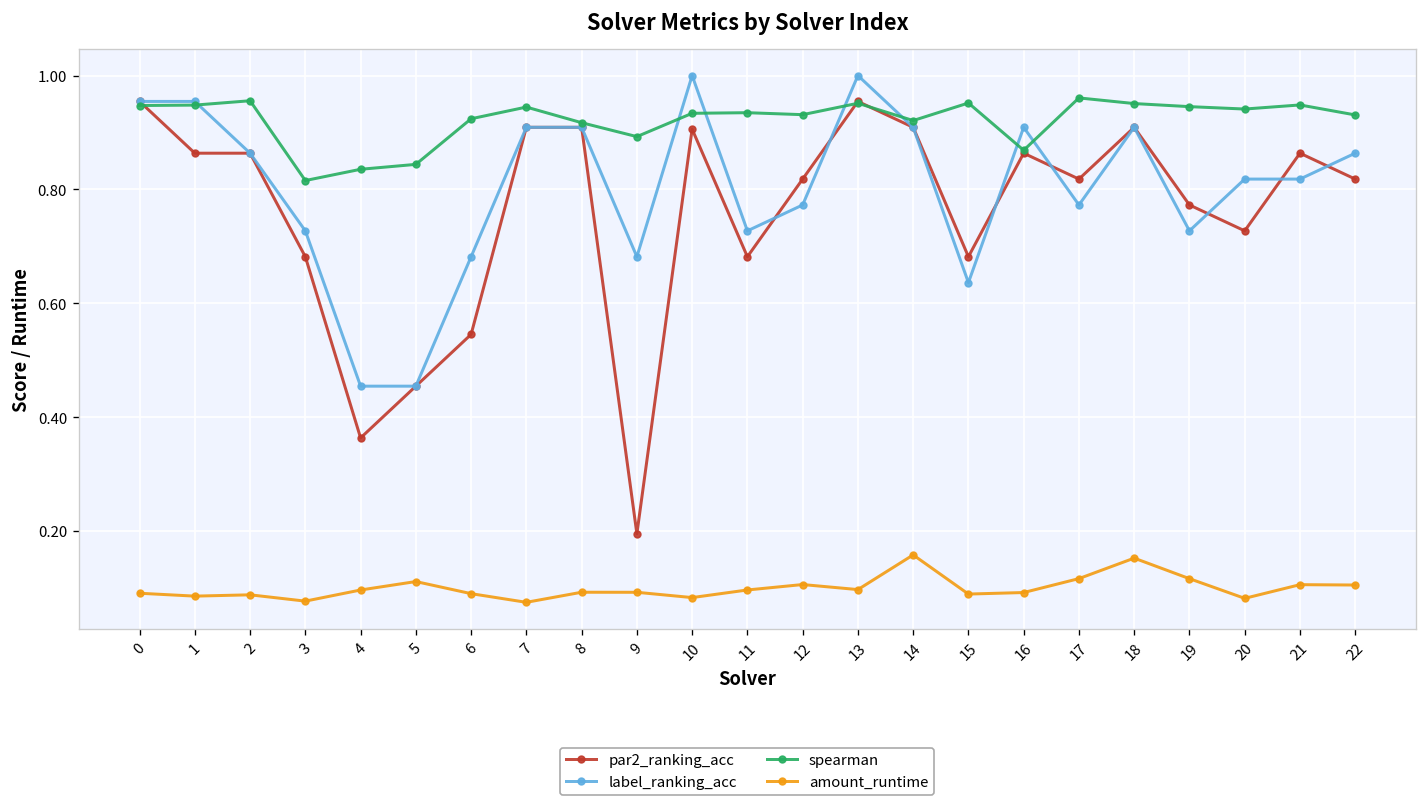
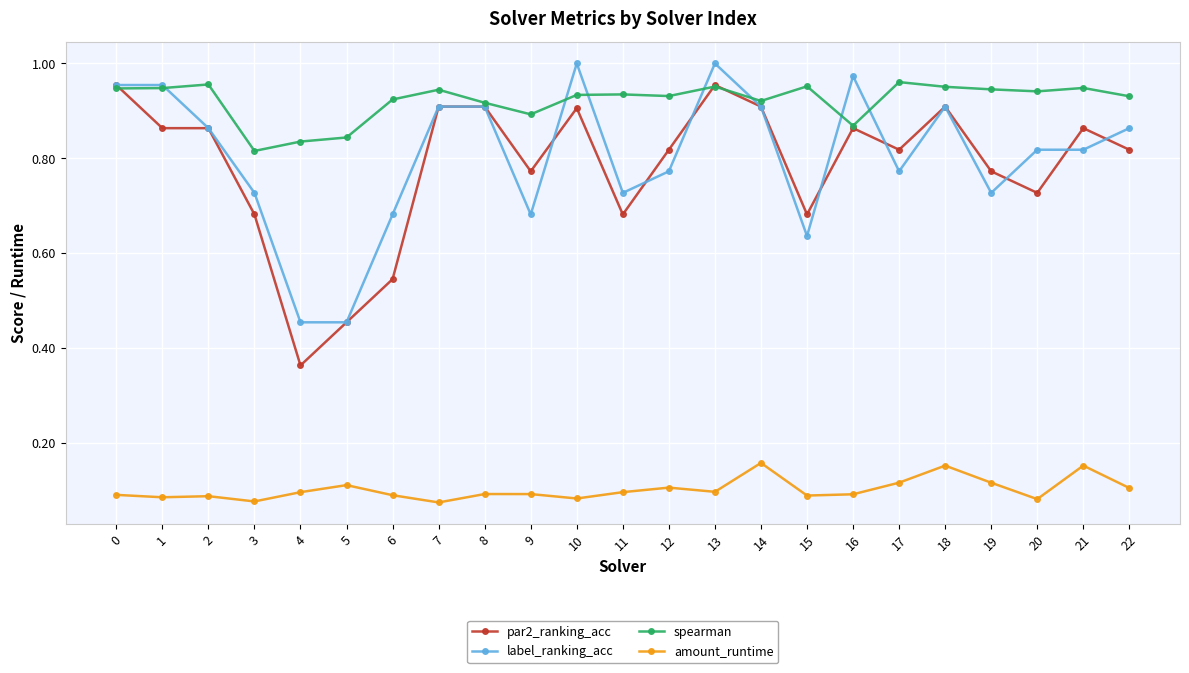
  {
    "par2_ranking_acc": {
      "1": 0.86,
      "3": 0.68,
      "4": 0.36,
      "6": 0.55,
-     "9": 0.20,
+     "9": 0.77,
      "10": 0.91,
      "11": 0.68,
      "12": 0.82,
      "15": 0.68,
      "17": 0.82,
      "19": 0.77,
      "20": 0.73,
      "21": 0.86,
      "22": 0.82
    },
    "label_ranking_acc": {
      "1": 0.95,
      "3": 0.73,
      "4": 0.45,
      "6": 0.68,
      "9": 0.68,
      "10": 1.00,
      "11": 0.73,
      "12": 0.77,
      "13": 1.00,
      "15": 0.64,
-     "16": 0.91,
+     "16": 0.97,
      "17": 0.77,
      "19": 0.73,
      "20": 0.82,
      "21": 0.82,
      "22": 0.86
    },
    "spearman": {
      "0": 0.95,
      "1": 0.95,
      "2": 0.96,
      "3": 0.82,
      "4": 0.84,
      "5": 0.84,
      "6": 0.92,
      "7": 0.94,
      "8": 0.92,
      "9": 0.89,
      "10": 0.93,
      "11": 0.93,
      "12": 0.93,
      "14": 0.92,
      "15": 0.95,
      "17": 0.96,
      "18": 0.95,
      "19": 0.95,
      "20": 0.94,
      "21": 0.95,
      "22": 0.93
    },
    "amount_runtime": {
      "0": 0.09,
      "1": 0.09,
      "2": 0.09,
      "3": 0.08,
      "4": 0.10,
      "5": 0.11,
      "6": 0.09,
      "7": 0.07,
      "8": 0.09,
      "9": 0.09,
      "10": 0.08,
      "11": 0.10,
      "12": 0.11,
      "13": 0.10,
      "14": 0.16,
      "15": 0.09,
      "16": 0.09,
      "17": 0.12,
      "18": 0.15,
      "19": 0.12,
      "20": 0.08,
-     "21": 0.11,
+     "21": 0.15,
      "22": 0.11
    }
  }
